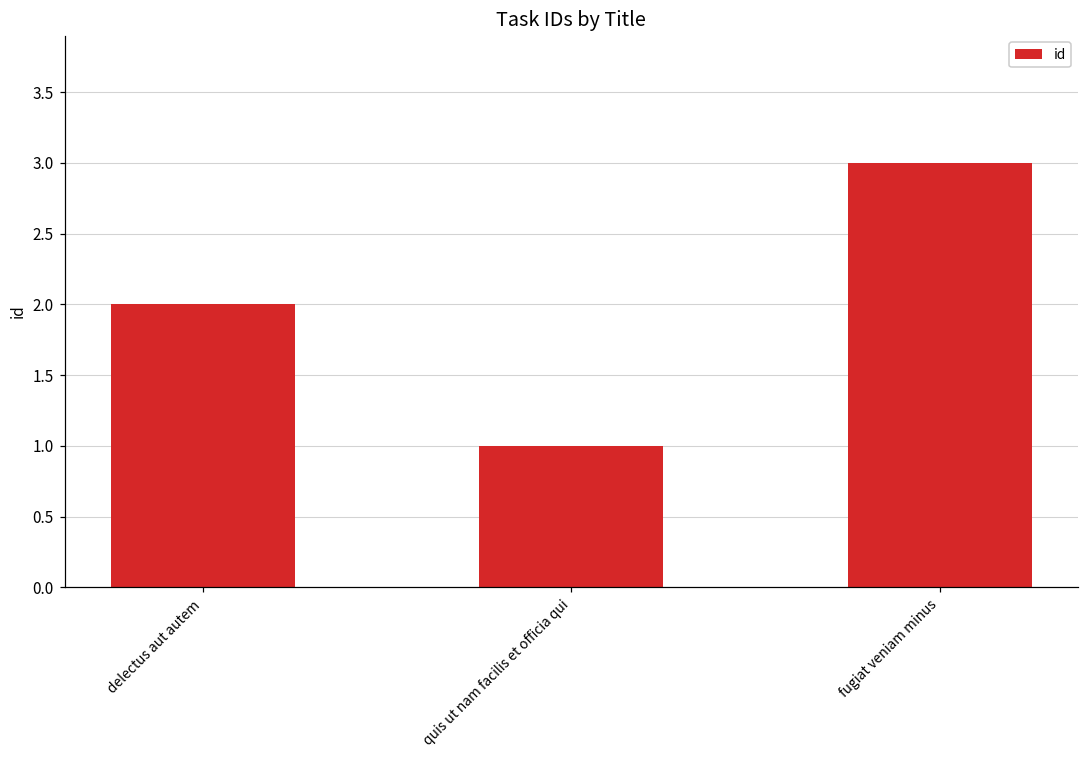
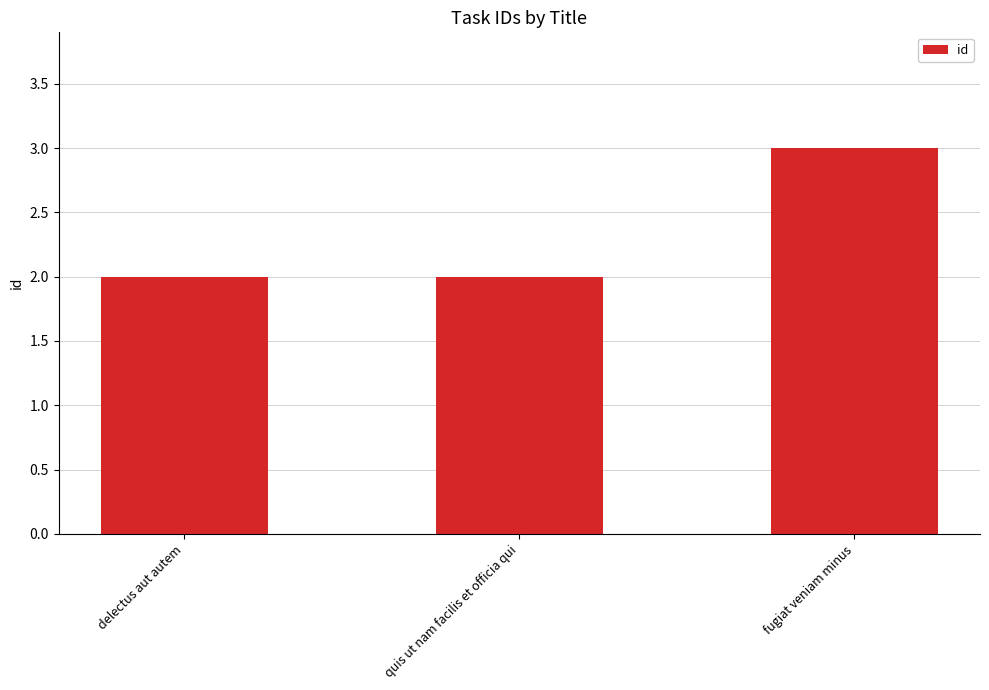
  {
    "delectus aut autem": 2,
-   "quis ut nam facilis et officia qui": 1,
+   "quis ut nam facilis et officia qui": 2,
    "fugiat veniam minus": 3
  }
